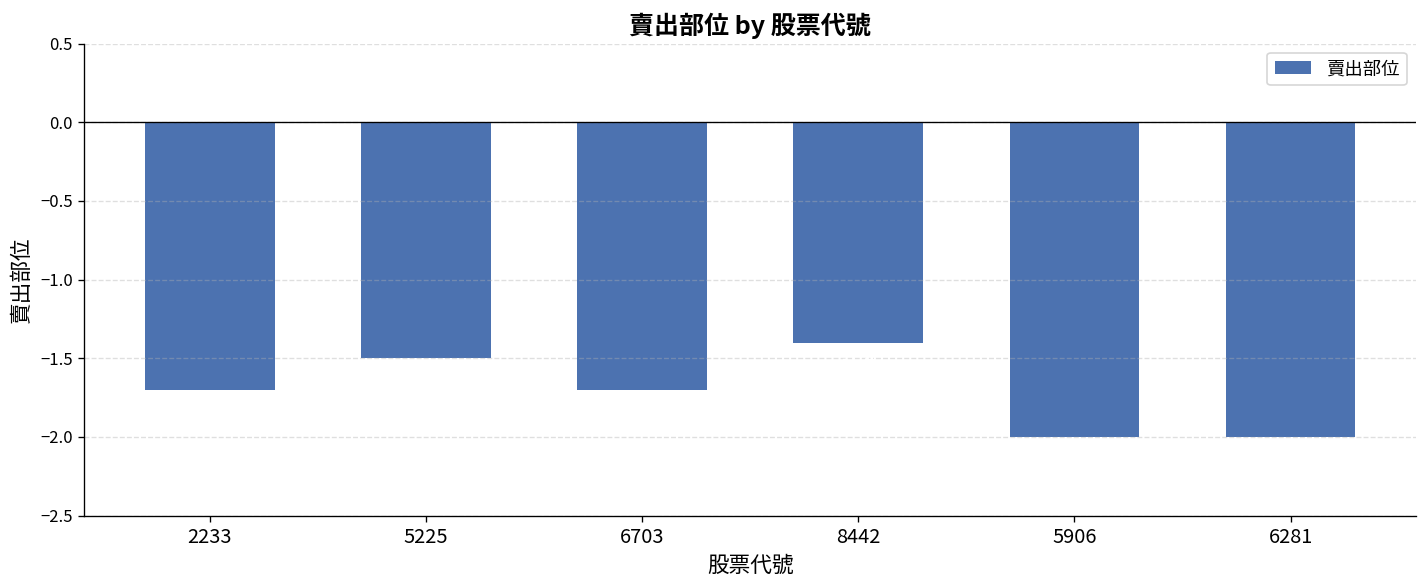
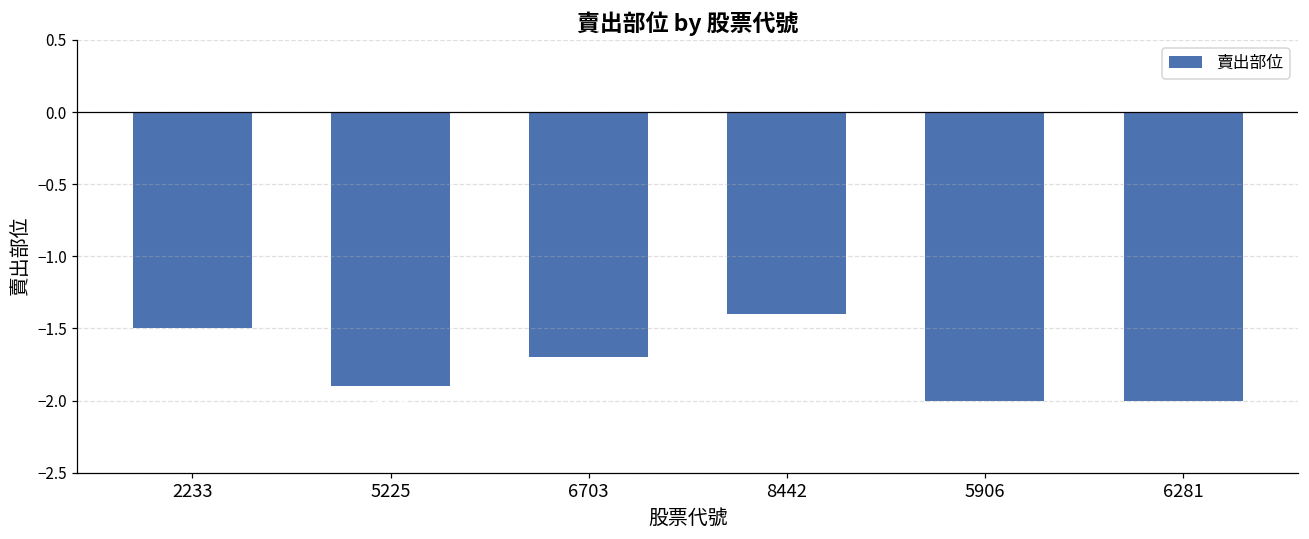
  {
-   "2233": -1.7,
-   "5225": -1.5,
+   "2233": -1.5,
+   "5225": -1.9,
    "6703": -1.7,
    "8442": -1.4,
    "5906": -2.0,
    "6281": -2.0
  }
